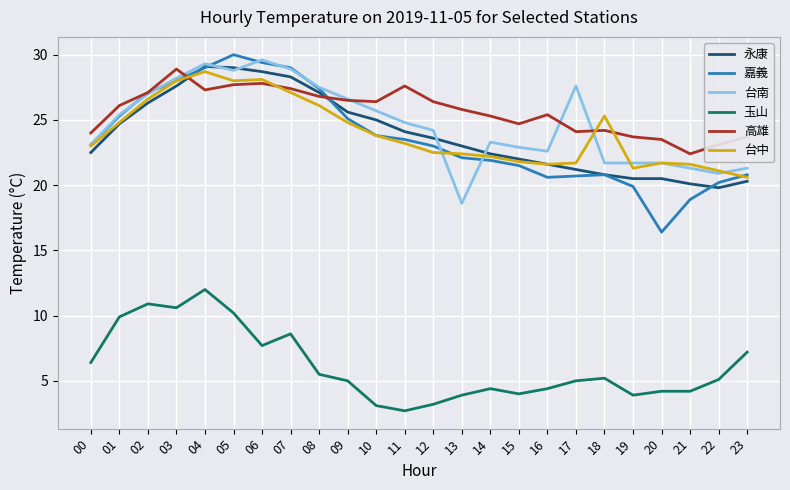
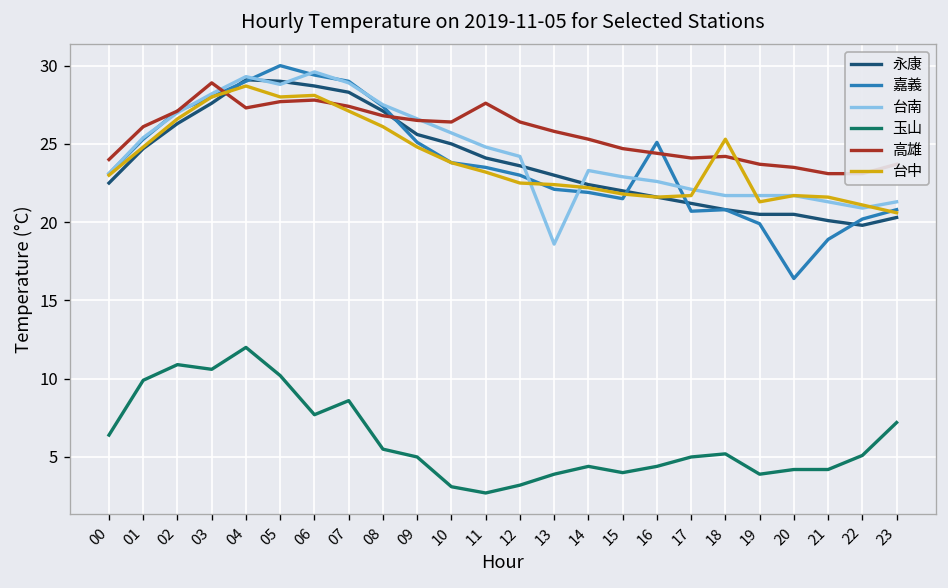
  {
    "嘉義": {
      "05": 30.0,
      "06": 29.4,
      "09": 25.1,
      "11": 23.5,
      "12": 23.0,
      "13": 22.1,
      "14": 21.9,
      "15": 21.5,
-     "16": 20.6,
+     "16": 25.1,
      "17": 20.7,
      "19": 19.9,
      "20": 16.4,
      "21": 18.9,
      "22": 20.2,
      "23": 20.8
    },
    "台南": {
      "03": 28.2,
      "04": 29.3,
      "05": 28.8,
      "06": 29.6,
      "10": 25.7,
      "11": 24.8,
      "12": 24.2,
      "13": 18.6,
      "14": 23.3,
      "15": 22.9,
      "16": 22.6,
-     "17": 27.6,
+     "17": 22.1,
      "18": 21.7,
      "19": 21.7,
      "21": 21.3,
      "22": 20.9,
      "23": 21.3
    },
    "高雄": {
      "00": 24.0,
      "01": 26.1,
      "03": 28.9,
      "04": 27.3,
      "05": 27.7,
      "06": 27.8,
      "07": 27.4,
      "08": 26.8,
      "10": 26.4,
      "11": 27.6,
      "12": 26.4,
      "13": 25.8,
      "14": 25.3,
      "15": 24.7,
-     "16": 25.4,
+     "16": 24.4,
      "17": 24.1,
      "18": 24.2,
      "19": 23.7,
      "20": 23.5,
-     "21": 22.4
+     "21": 23.1
    },
    "台中": {
      "02": 26.6,
      "04": 28.7,
      "05": 28.0,
      "06": 28.1,
      "07": 27.1,
      "08": 26.1,
      "09": 24.8,
      "11": 23.2,
      "12": 22.5,
      "13": 22.4,
      "14": 22.2,
      "15": 21.8,
      "17": 21.7,
      "18": 25.3,
      "19": 21.3,
      "21": 21.6,
      "22": 21.1,
      "23": 20.6
    }
  }
